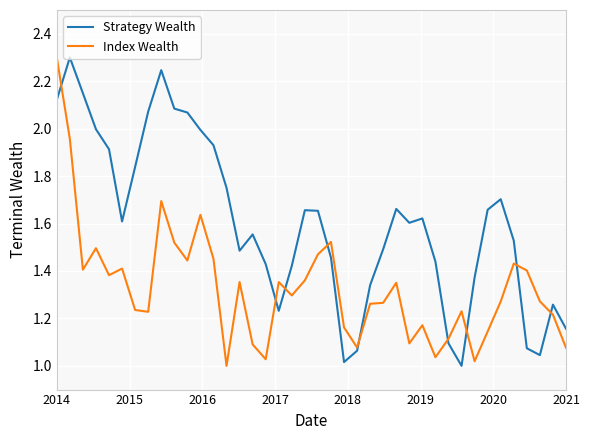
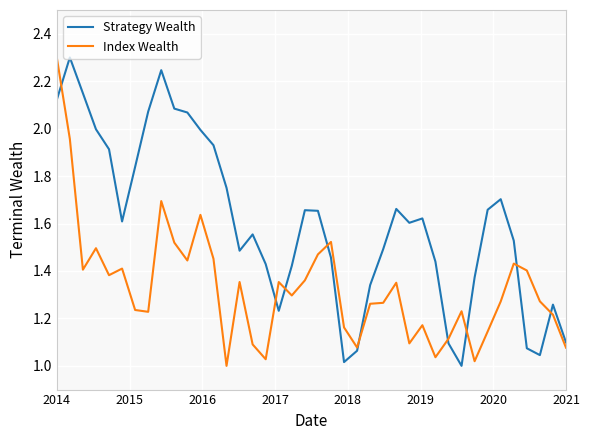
  {
    "Strategy Wealth": {
      "2014": 2.12,
-     "2021": 1.16
+     "2021": 1.10
    },
    "Index Wealth": {
      "2014": 2.30,
      "2021": 1.08
    }
  }
